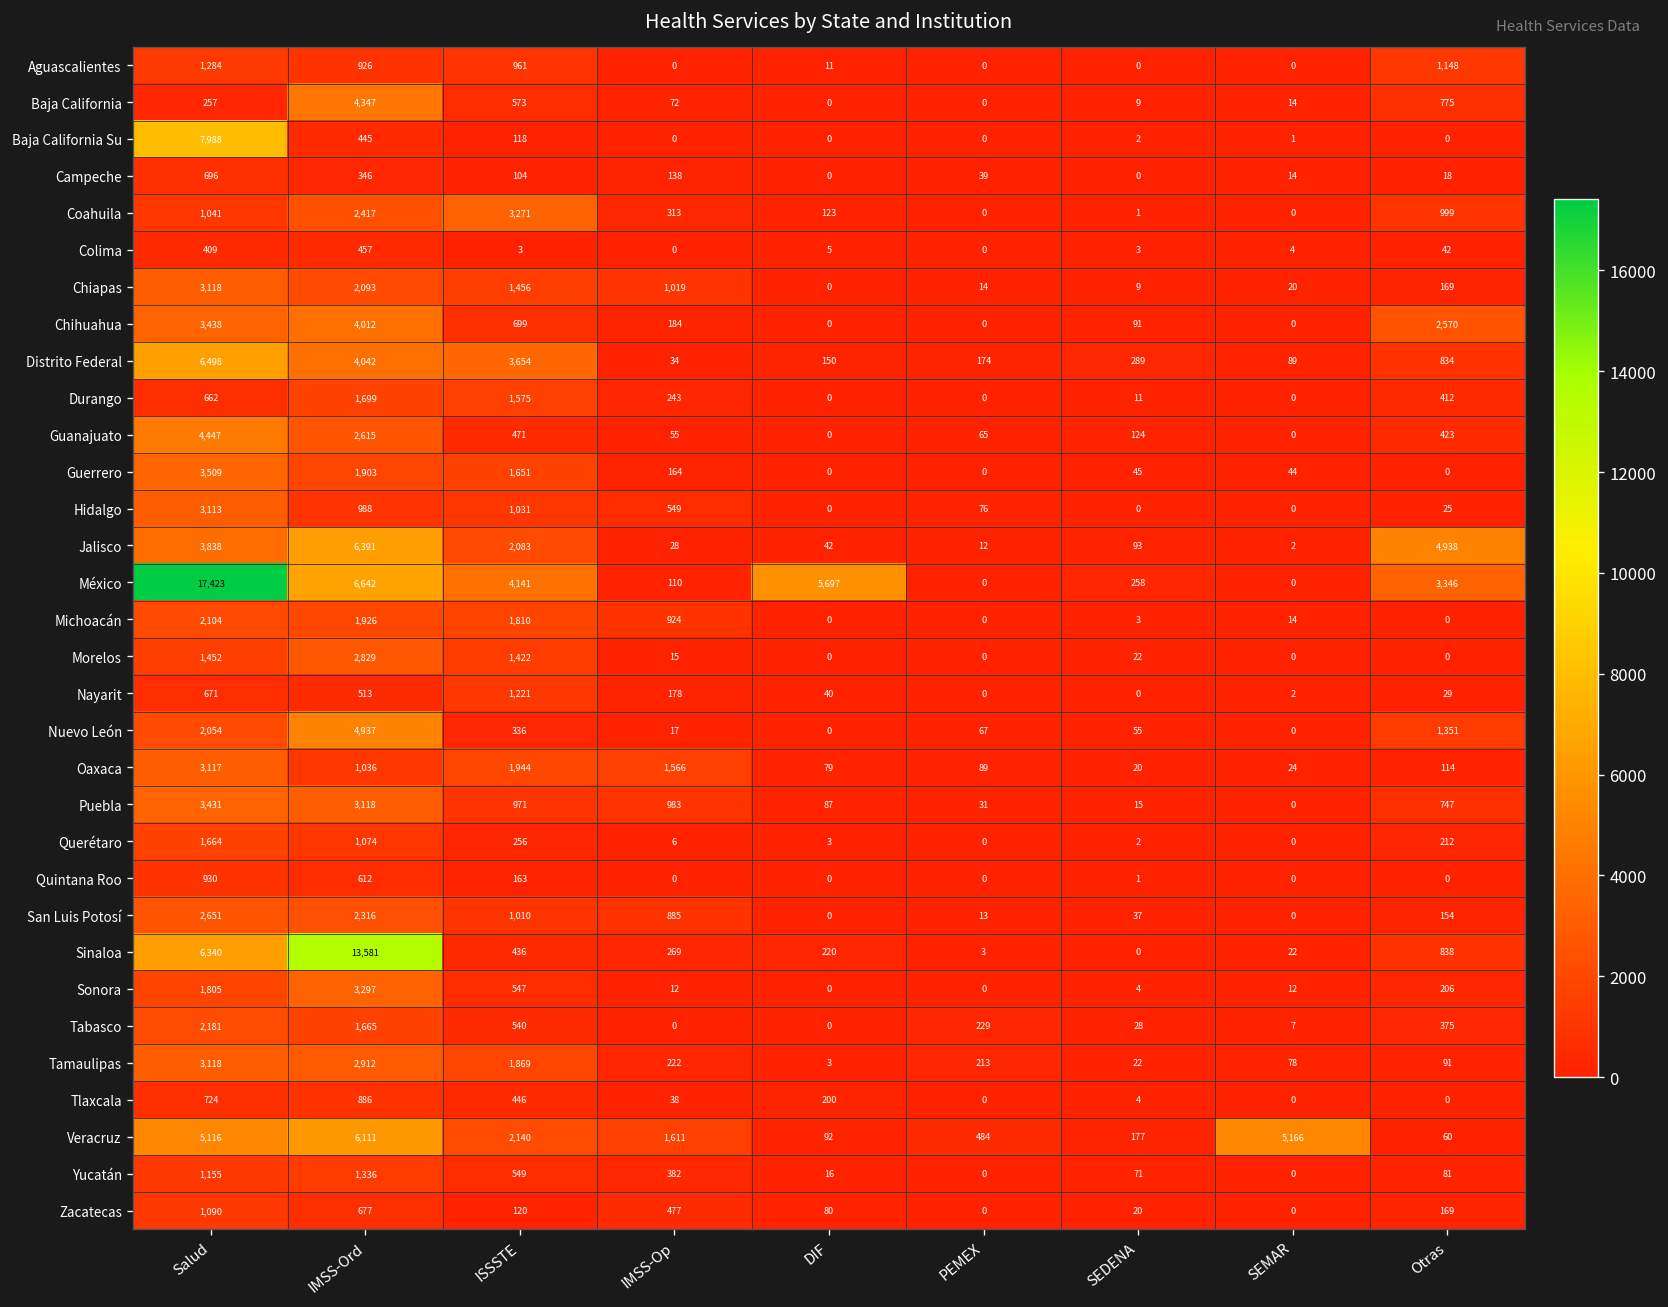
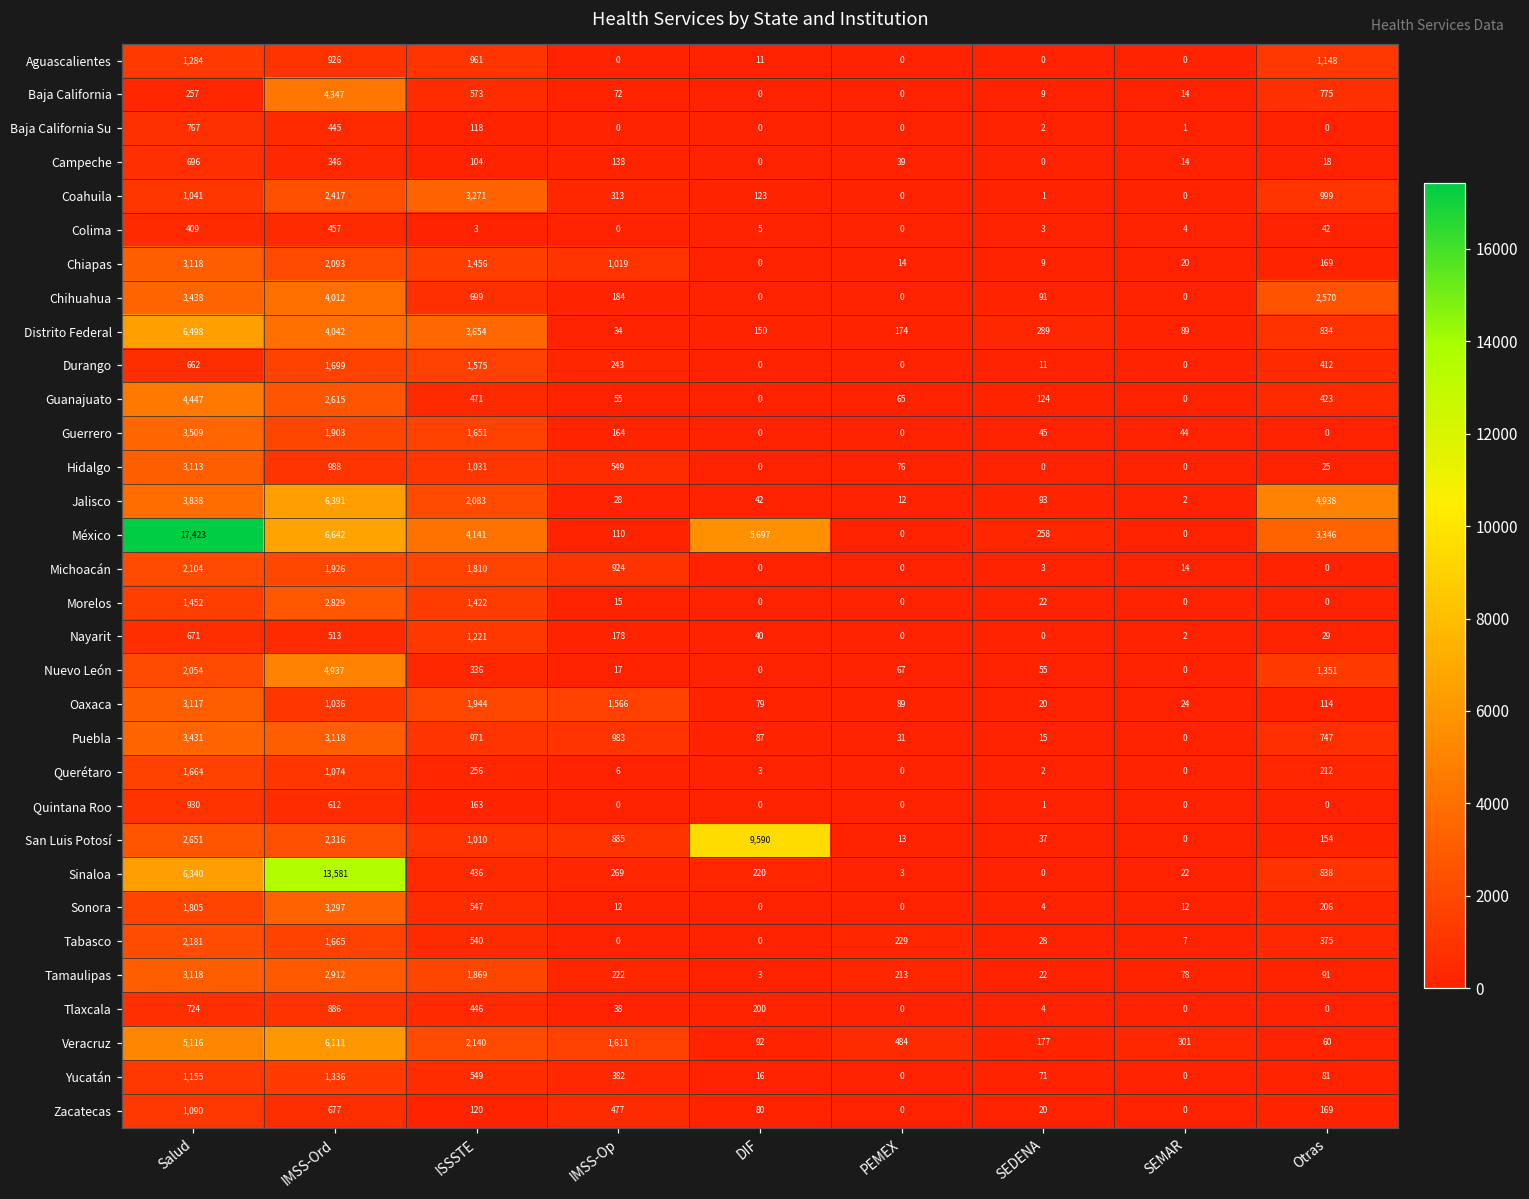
  {
    "Baja California Su": {
-     "Salud": "7,988",
+     "Salud": "767",
      "IMSS-Ord": "445",
      "ISSSTE": "118",
      "IMSS-Op": "0",
      "DIF": "0",
      "PEMEX": "0",
      "SEDENA": "2",
      "SEMAR": "1",
      "Otras": "0"
    },
    "San Luis Potosí": {
      "Salud": "2,651",
      "IMSS-Ord": "2,316",
      "ISSSTE": "1,010",
      "IMSS-Op": "885",
-     "DIF": "0",
+     "DIF": "9,590",
      "PEMEX": "13",
      "SEDENA": "37",
      "SEMAR": "0",
      "Otras": "154"
    },
    "Veracruz": {
      "Salud": "5,116",
      "IMSS-Ord": "6,111",
      "ISSSTE": "2,140",
      "IMSS-Op": "1,611",
      "DIF": "92",
      "PEMEX": "484",
      "SEDENA": "177",
-     "SEMAR": "5,166",
+     "SEMAR": "301",
      "Otras": "60"
    }
  }
